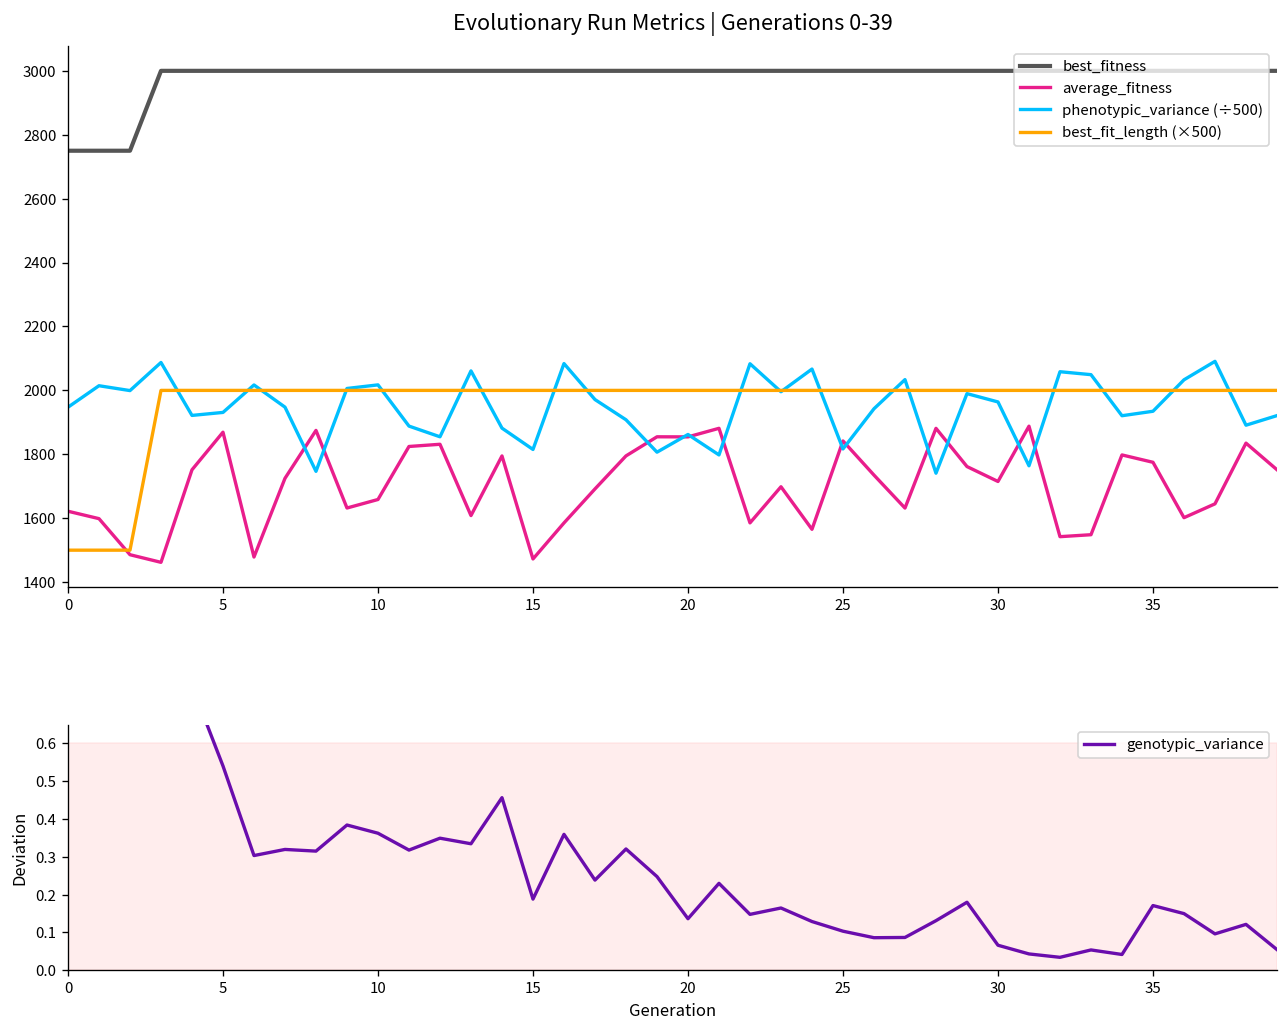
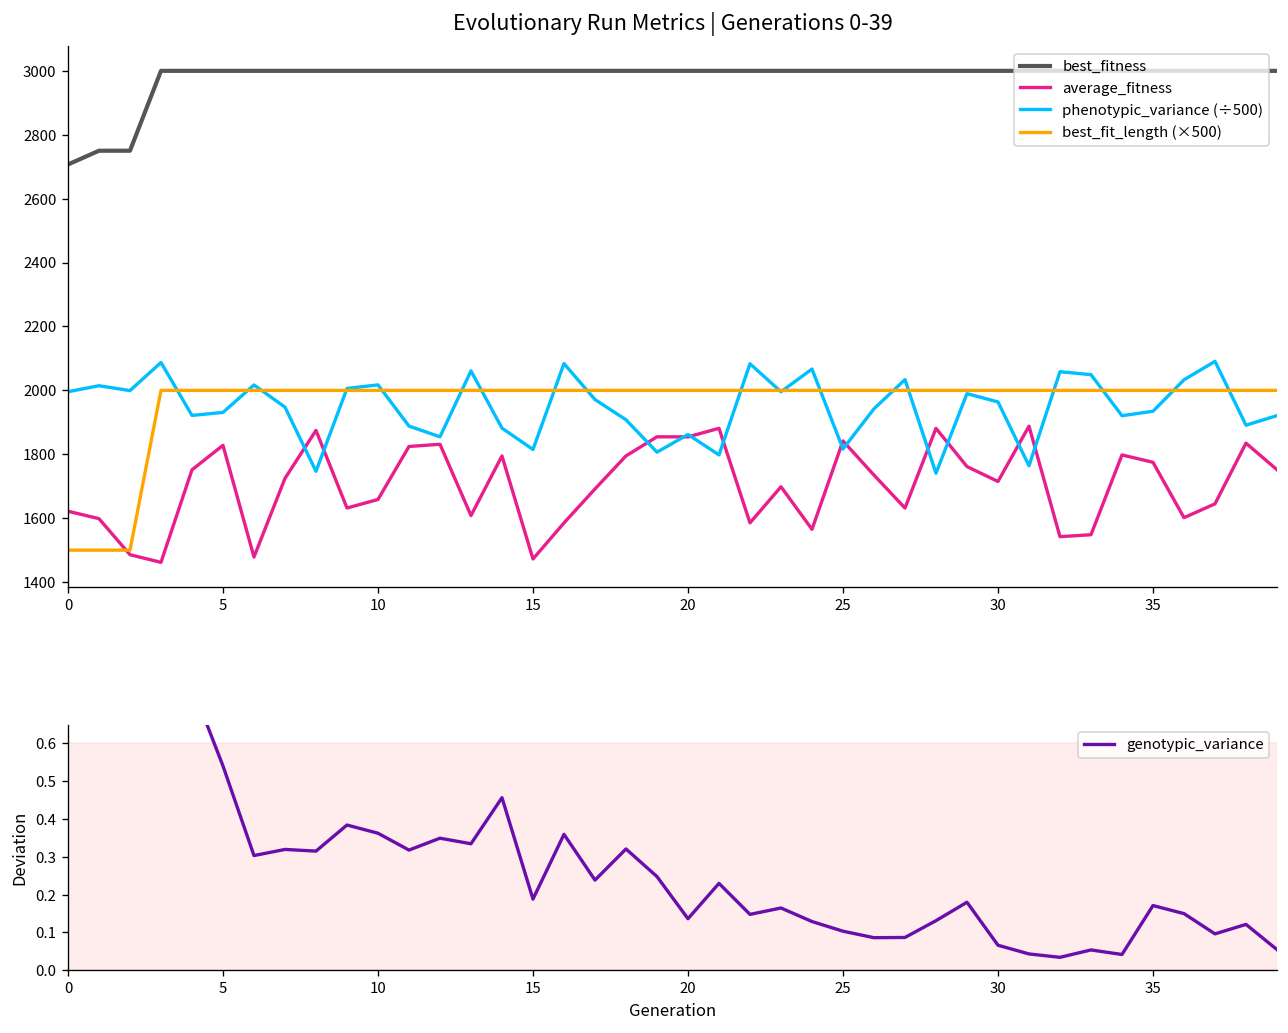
  {
    "Evolutionary Run Metrics | Generations 0-39": {
      "best_fitness": {
-       "0": 2750,
+       "0": 2710,
        "5": 3000,
        "10": 3000,
        "15": 3000,
        "20": 3000,
        "25": 3000,
        "30": 3000
      },
      "average_fitness": {
        "0": 1620,
-       "5": 1870,
+       "5": 1830,
        "10": 1660,
        "15": 1470,
        "25": 1840,
        "30": 1710,
        "35": 1770
      },
      "phenotypic_variance (÷500)": {
-       "0": 1950,
+       "0": 2000,
        "5": 1930,
        "10": 2020,
        "15": 1820,
        "25": 1820,
        "30": 1960,
        "35": 1930
      },
      "best_fit_length (×500)": {
        "0": 1500,
        "5": 2000,
        "10": 2000,
        "15": 2000,
        "20": 2000,
        "25": 2000,
        "30": 2000,
        "35": 2000
      }
    }
  }
